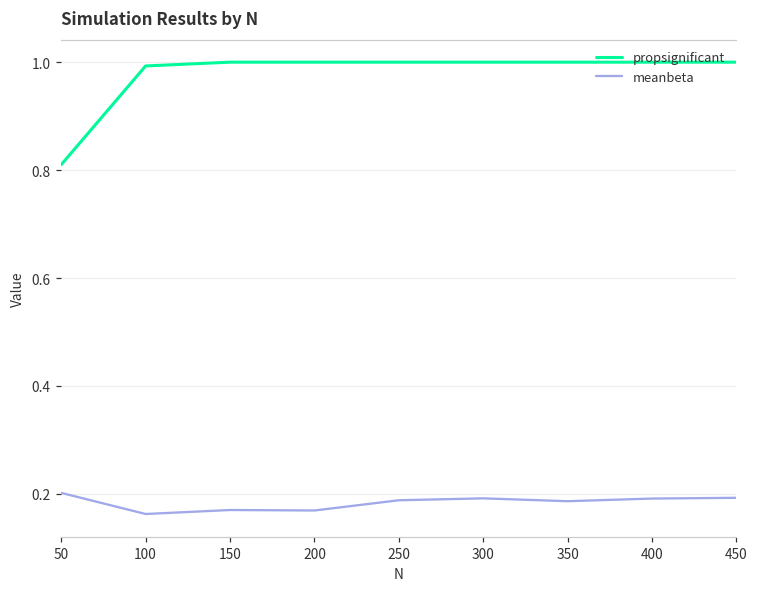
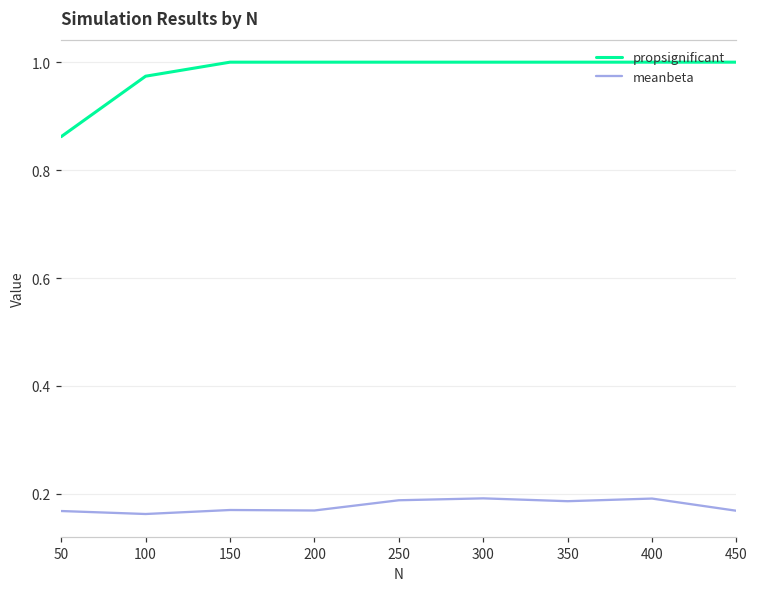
  {
    "propsignificant": {
-     "50": 0.81,
-     "100": 0.99,
+     "50": 0.86,
+     "100": 0.97,
      "150": 1.00,
      "200": 1.00,
      "250": 1.00,
      "300": 1.00,
      "350": 1.00,
      "400": 1.00,
      "450": 1.00
    },
    "meanbeta": {
-     "50": 0.20,
+     "50": 0.17,
      "100": 0.16,
      "150": 0.17,
      "200": 0.17,
      "250": 0.19,
      "300": 0.19,
      "350": 0.19,
      "400": 0.19,
-     "450": 0.19
+     "450": 0.17
    }
  }
